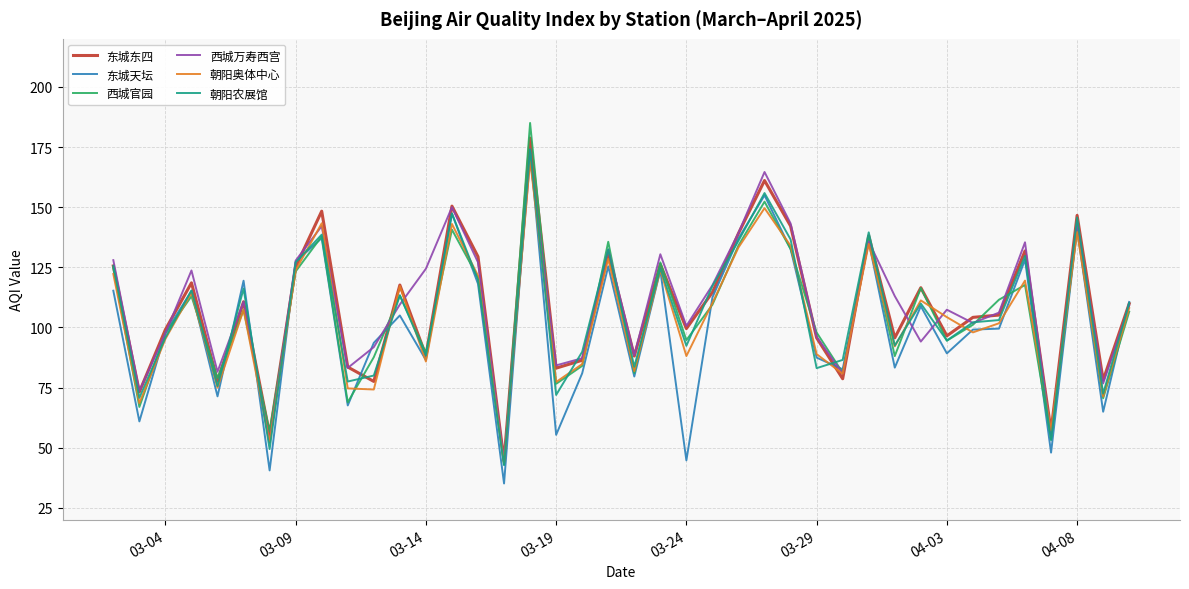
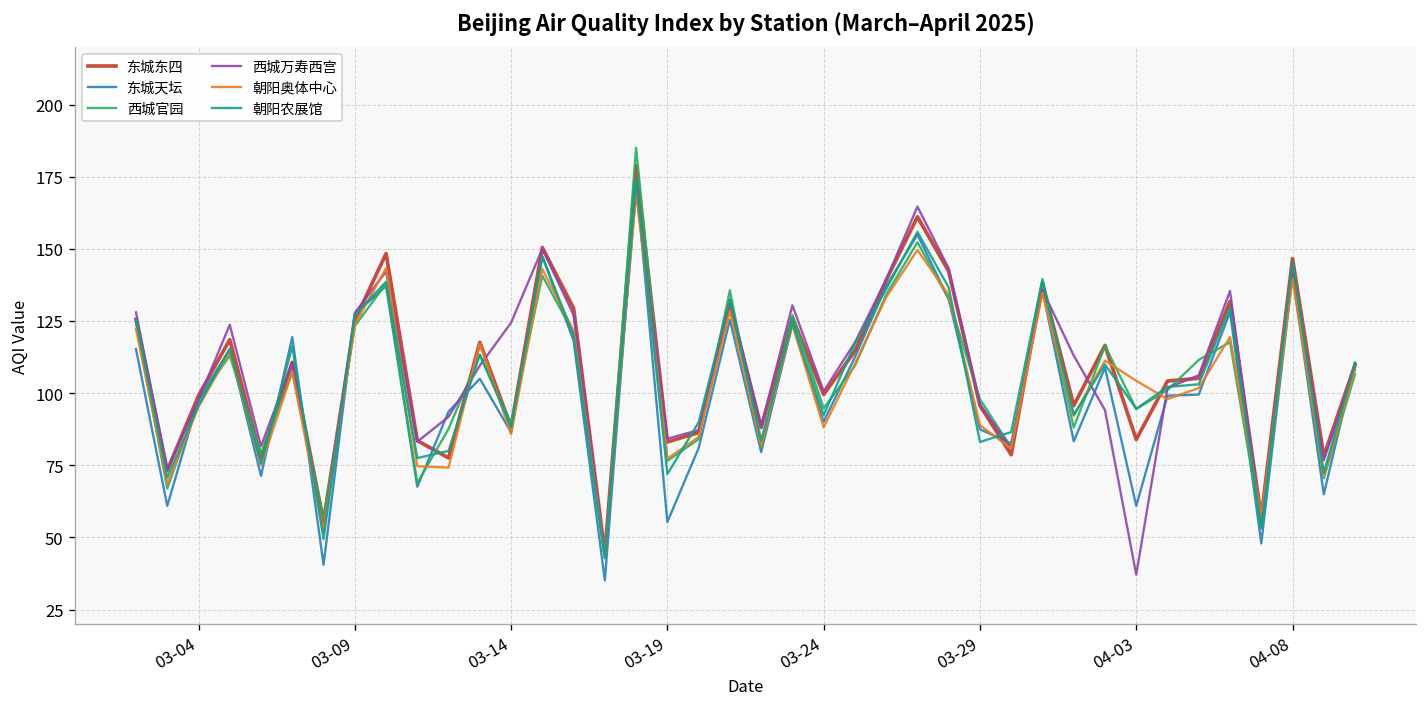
  {
    "东城东四": {
      "03-04": 99,
      "03-09": 125,
      "03-19": 83,
      "03-24": 100,
-     "04-03": 96
+     "04-03": 84
    },
    "东城天坛": {
      "03-19": 55,
-     "03-24": 45,
+     "03-24": 90,
      "03-29": 87,
-     "04-03": 89
+     "04-03": 61
    },
    "西城万寿西宫": {
      "03-14": 124,
      "03-19": 84,
      "03-24": 101,
-     "04-03": 107,
+     "04-03": 37,
      "04-08": 143
    },
    "朝阳奥体中心": {
      "03-24": 88,
      "03-29": 89,
      "04-03": 104,
      "04-08": 140
    }
  }
